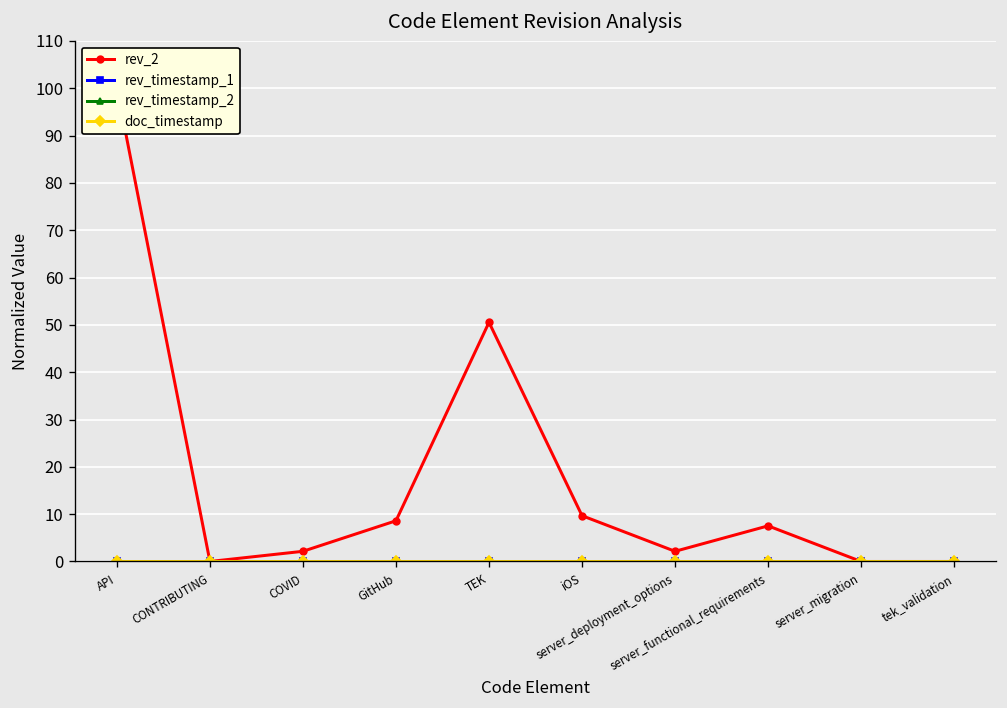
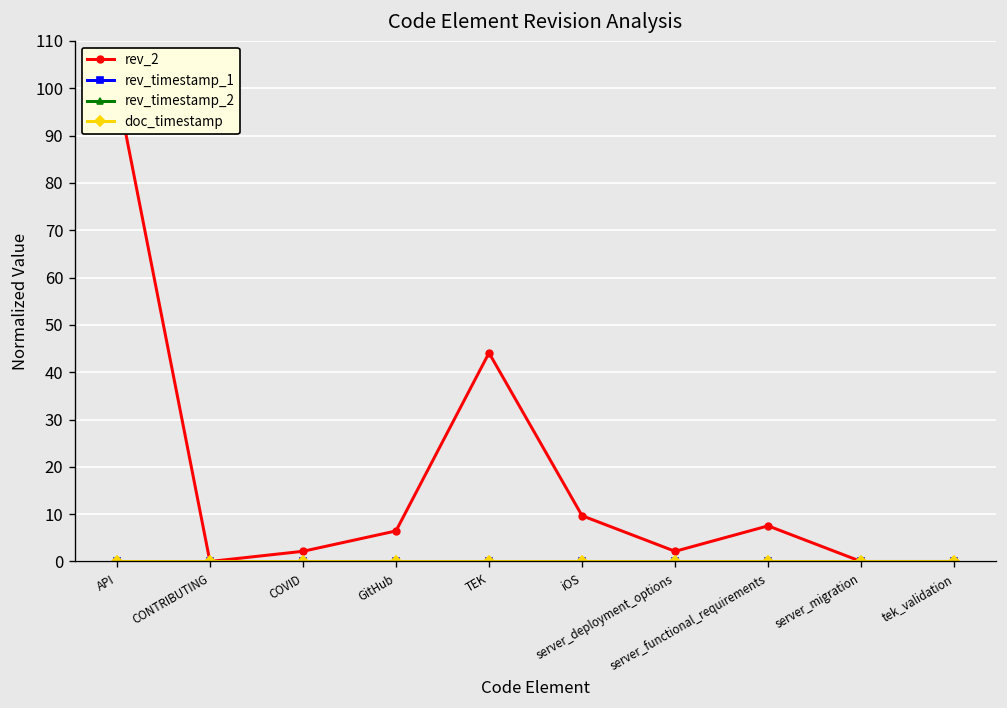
  {
    "rev_2": {
      "COVID": 2,
-     "GitHub": 9,
-     "TEK": 51,
+     "GitHub": 6,
+     "TEK": 44,
      "iOS": 10,
      "server_deployment_options": 2,
      "server_functional_requirements": 8
    },
    "doc_timestamp": {
      "API": 0,
      "COVID": 0,
      "GitHub": 0,
      "TEK": 0,
      "iOS": 0,
      "server_deployment_options": 0,
      "server_functional_requirements": 0
    }
  }
